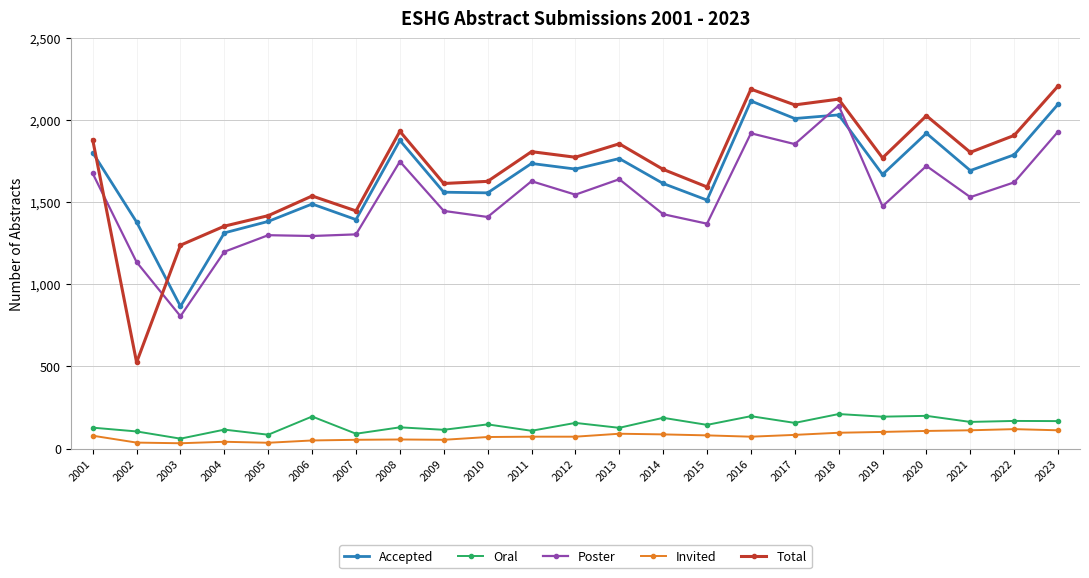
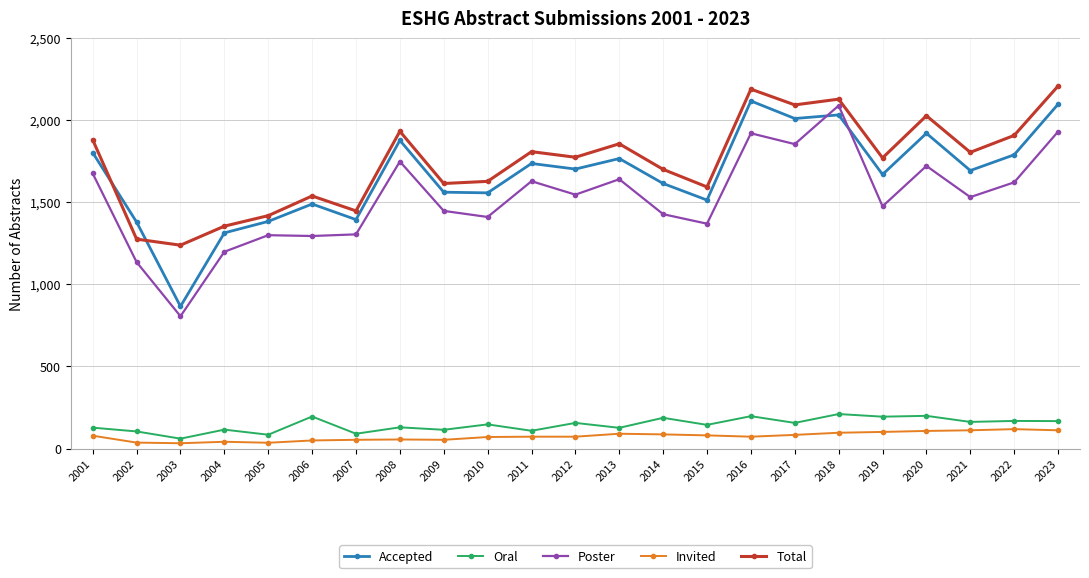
  {
    "Accepted": {
      "2001": "1,800",
      "2002": "1,380",
      "2003": "870",
      "2004": "1,310",
      "2005": "1,380",
      "2006": "1,490",
      "2007": "1,400",
      "2008": "1,880",
      "2009": "1,560",
      "2010": "1,560",
      "2011": "1,740",
      "2012": "1,700",
      "2013": "1,770",
      "2014": "1,620",
      "2015": "1,510",
      "2016": "2,120",
      "2017": "2,010",
      "2018": "2,030",
      "2019": "1,670",
      "2020": "1,920",
      "2021": "1,690",
      "2022": "1,790",
      "2023": "2,100"
    },
    "Oral": {
      "2001": "130",
      "2002": "100",
      "2003": "60",
      "2004": "120",
      "2005": "80",
      "2006": "200",
      "2007": "90",
      "2008": "130",
      "2009": "110",
      "2010": "150",
      "2011": "110",
      "2012": "160",
      "2013": "130",
      "2014": "190",
      "2015": "140",
      "2016": "200",
      "2017": "160",
      "2018": "210",
      "2019": "190",
      "2020": "200",
      "2021": "160",
      "2022": "170",
      "2023": "170"
    },
    "Poster": {
      "2001": "1,680",
      "2002": "1,140",
      "2003": "810",
      "2004": "1,200",
      "2005": "1,300",
      "2006": "1,300",
      "2007": "1,310",
      "2008": "1,750",
      "2009": "1,450",
      "2010": "1,410",
      "2011": "1,630",
      "2012": "1,550",
      "2013": "1,640",
      "2014": "1,430",
      "2015": "1,370",
      "2016": "1,920",
      "2017": "1,860",
      "2018": "2,090",
      "2019": "1,480",
      "2020": "1,720",
      "2021": "1,530",
      "2022": "1,620",
      "2023": "1,930"
    },
    "Invited": {
      "2001": "80",
      "2002": "40",
      "2003": "30",
      "2004": "40",
      "2005": "40",
      "2006": "50",
      "2007": "50",
      "2008": "60",
      "2009": "50",
      "2010": "70",
      "2011": "70",
      "2012": "70",
      "2013": "90",
      "2014": "90",
      "2015": "80",
      "2016": "70",
      "2017": "80",
      "2018": "100",
      "2019": "100",
      "2020": "110",
      "2021": "110",
      "2022": "120",
      "2023": "110"
    },
    "Total": {
      "2001": "1,880",
-     "2002": "530",
+     "2002": "1,280",
      "2003": "1,240",
      "2004": "1,360",
      "2005": "1,420",
      "2006": "1,540",
      "2007": "1,450",
      "2008": "1,930",
      "2009": "1,620",
      "2010": "1,630",
      "2011": "1,810",
      "2012": "1,780",
      "2013": "1,860",
      "2014": "1,700",
      "2015": "1,590",
      "2016": "2,190",
      "2017": "2,090",
      "2018": "2,130",
      "2019": "1,770",
      "2020": "2,030",
      "2021": "1,810",
      "2022": "1,910",
      "2023": "2,210"
    }
  }
